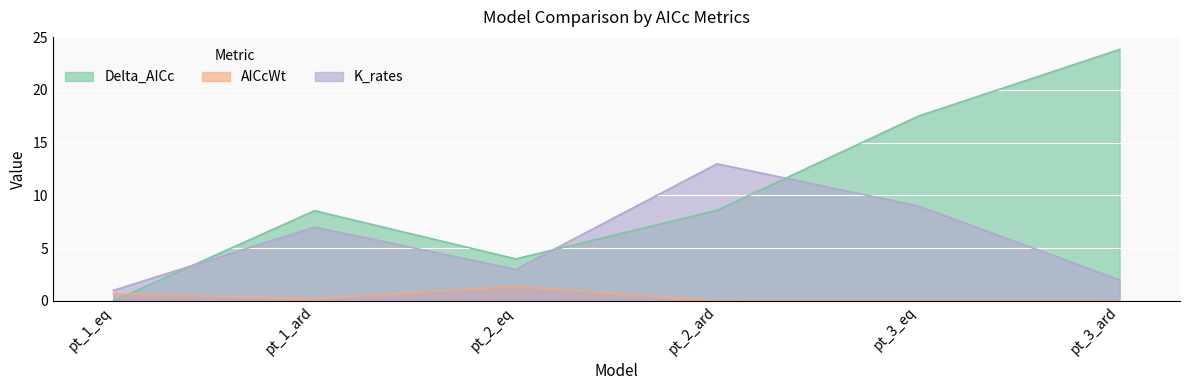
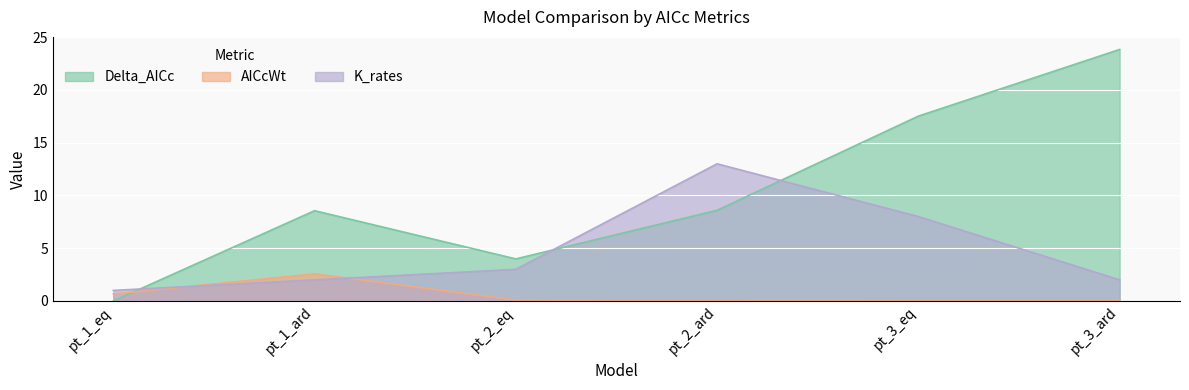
  {
    "Delta_AICc": {
      "pt_1_eq": 0.0,
      "pt_1_ard": 8.6,
      "pt_2_eq": 4.0,
      "pt_2_ard": 8.6,
      "pt_3_eq": 17.5,
      "pt_3_ard": 23.8
    },
    "AICcWt": {
      "pt_1_eq": 0.7,
-     "pt_1_ard": 0.2,
-     "pt_2_eq": 1.4,
+     "pt_1_ard": 2.6,
+     "pt_2_eq": 0.1,
      "pt_2_ard": 0.0,
      "pt_3_eq": 0.0,
      "pt_3_ard": 0.0
    },
    "K_rates": {
      "pt_1_eq": 1,
-     "pt_1_ard": 7,
+     "pt_1_ard": 2,
      "pt_2_eq": 3,
      "pt_2_ard": 13,
-     "pt_3_eq": 9,
+     "pt_3_eq": 8,
      "pt_3_ard": 2
    }
  }
